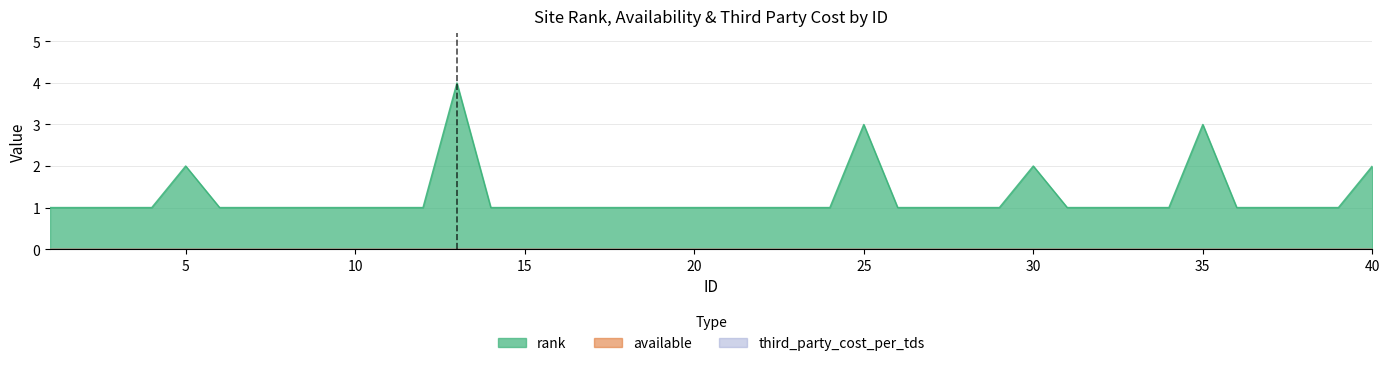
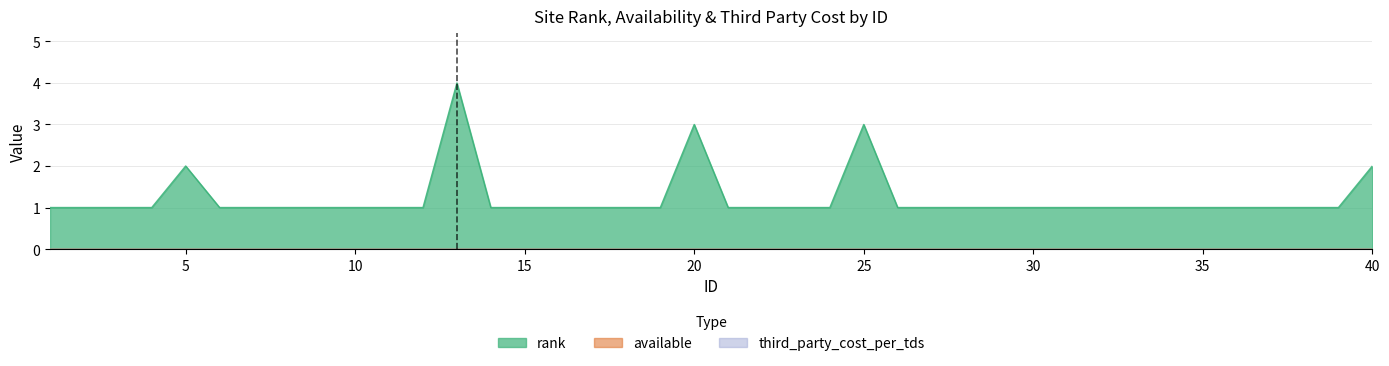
  {
    "rank": {
      "5": 2,
      "10": 1,
      "15": 1,
-     "20": 1,
+     "20": 3,
      "25": 3,
-     "30": 2,
-     "35": 3,
+     "30": 1,
+     "35": 1,
      "40": 2
    },
    "third_party_cost_per_tds": {
      "5": 0,
      "10": 0,
      "15": 0,
      "20": 0,
      "25": 0,
      "30": 0,
      "35": 0,
      "40": 0
    }
  }
